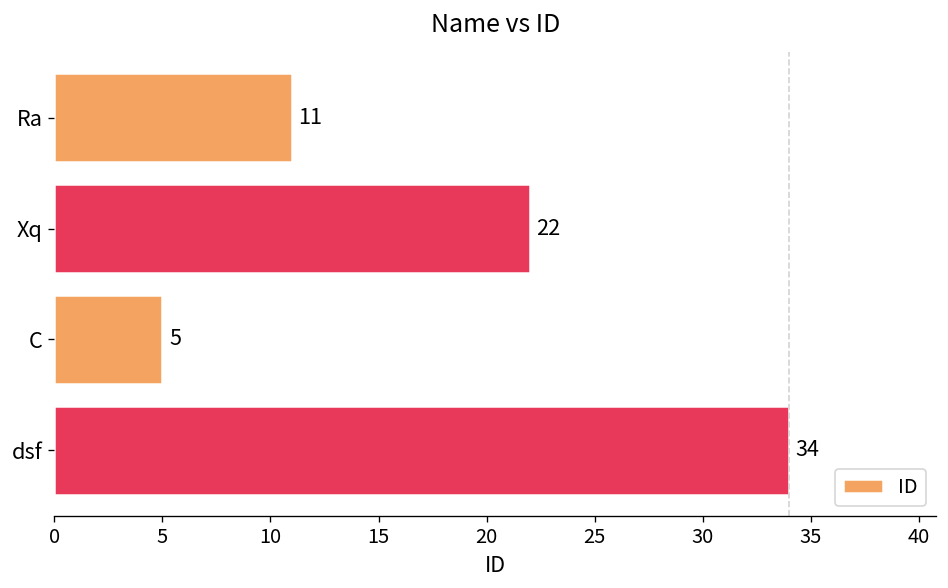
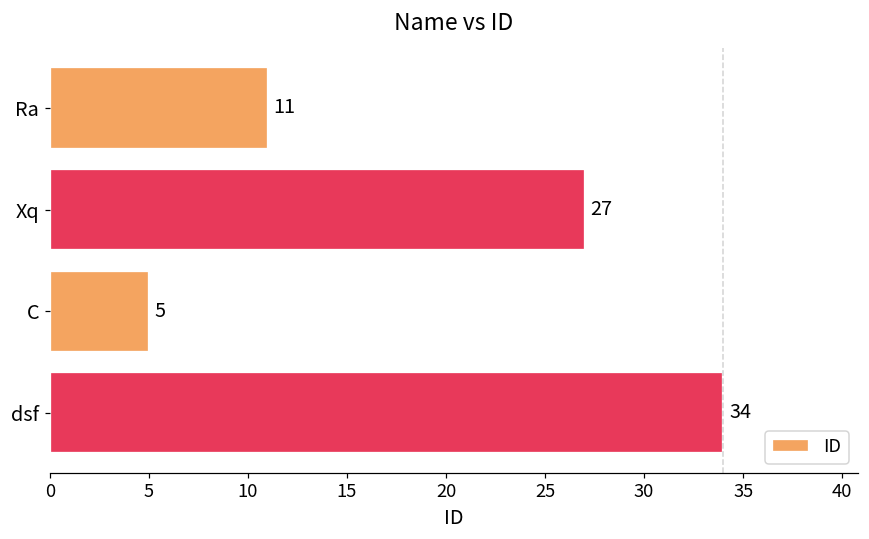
  {
    "Ra": 11,
-   "Xq": 22,
+   "Xq": 27,
    "C": 5,
    "dsf": 34
  }
